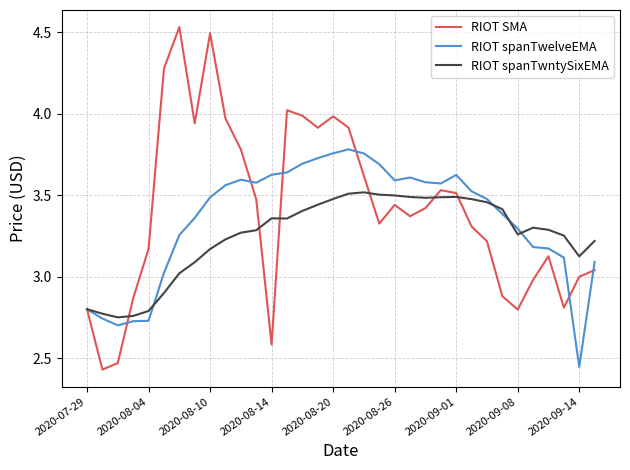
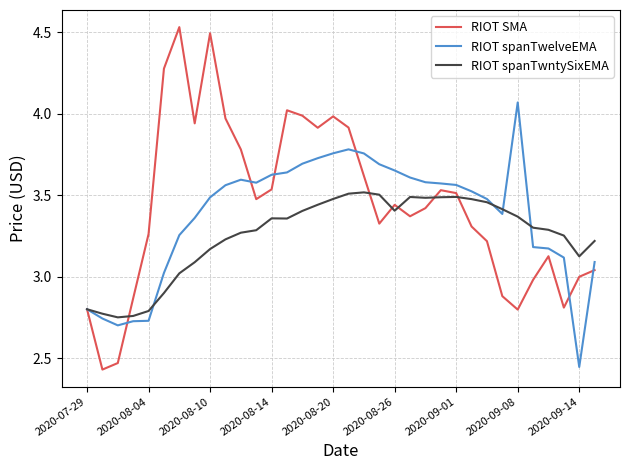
  {
    "RIOT SMA": {
-     "2020-08-04": 3.17,
+     "2020-08-04": 3.26,
      "2020-08-10": 4.49,
-     "2020-08-14": 2.58,
+     "2020-08-14": 3.54,
      "2020-08-20": 3.98,
      "2020-08-26": 3.44,
      "2020-09-01": 3.51,
      "2020-09-08": 2.80,
      "2020-09-14": 3.00
    },
    "RIOT spanTwelveEMA": {
      "2020-08-04": 2.73,
      "2020-08-10": 3.49,
      "2020-08-14": 3.62,
      "2020-08-20": 3.76,
-     "2020-08-26": 3.59,
-     "2020-09-01": 3.62,
-     "2020-09-08": 3.29,
+     "2020-08-26": 3.65,
+     "2020-09-01": 3.56,
+     "2020-09-08": 4.07,
      "2020-09-14": 2.45
    },
    "RIOT spanTwntySixEMA": {
      "2020-08-04": 2.79,
      "2020-08-10": 3.17,
      "2020-08-14": 3.36,
      "2020-08-20": 3.48,
-     "2020-08-26": 3.50,
+     "2020-08-26": 3.40,
      "2020-09-01": 3.49,
-     "2020-09-08": 3.26,
+     "2020-09-08": 3.37,
      "2020-09-14": 3.12
    }
  }
